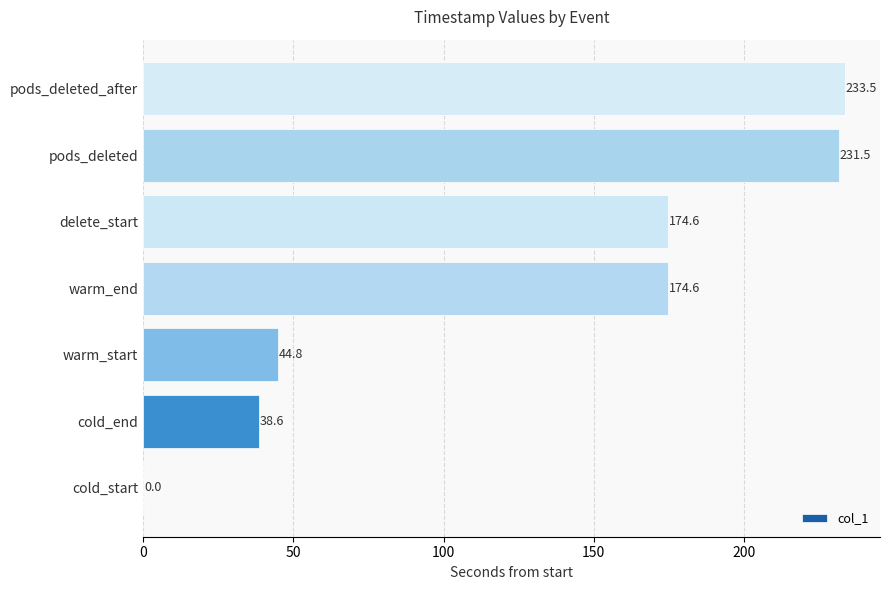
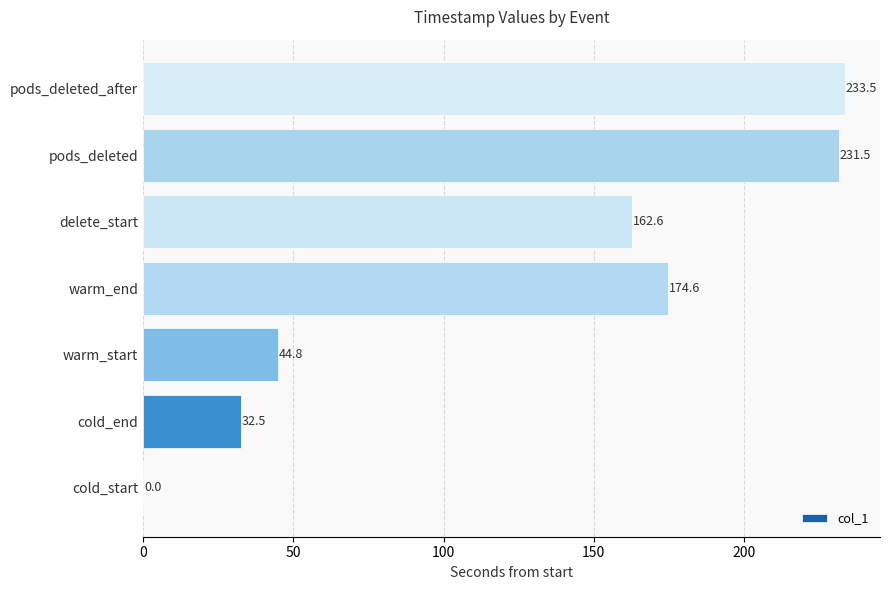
  {
    "pods_deleted_after": 233.5,
    "pods_deleted": 231.5,
-   "delete_start": 174.6,
+   "delete_start": 162.6,
    "warm_end": 174.6,
    "warm_start": 44.8,
-   "cold_end": 38.6,
+   "cold_end": 32.5,
    "cold_start": 0.0
  }
